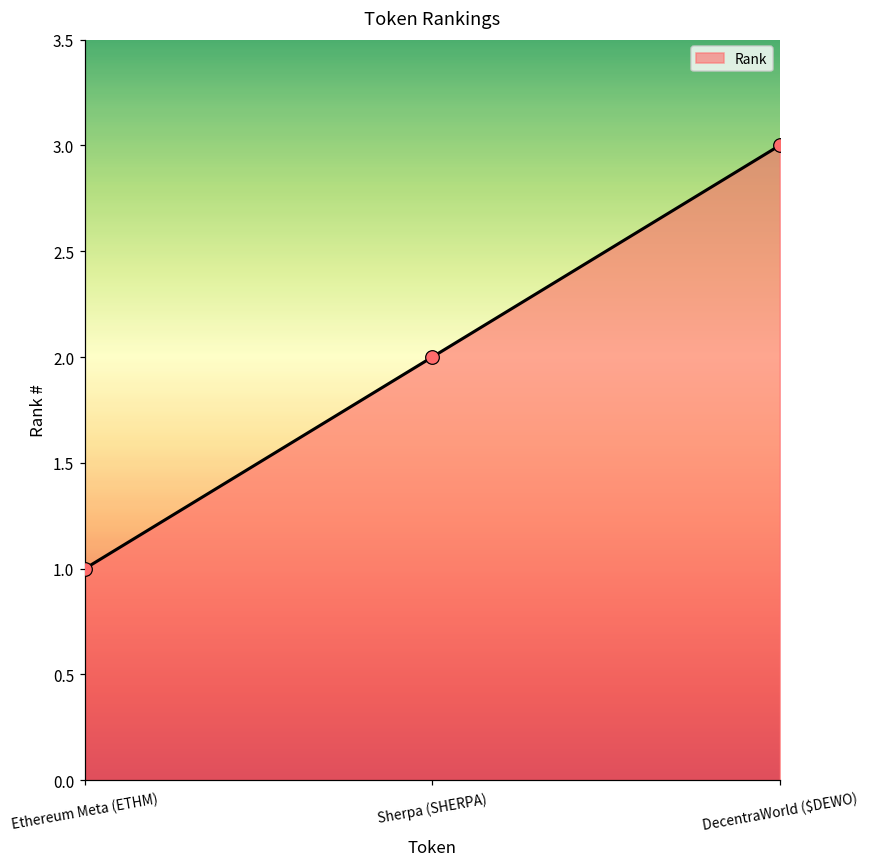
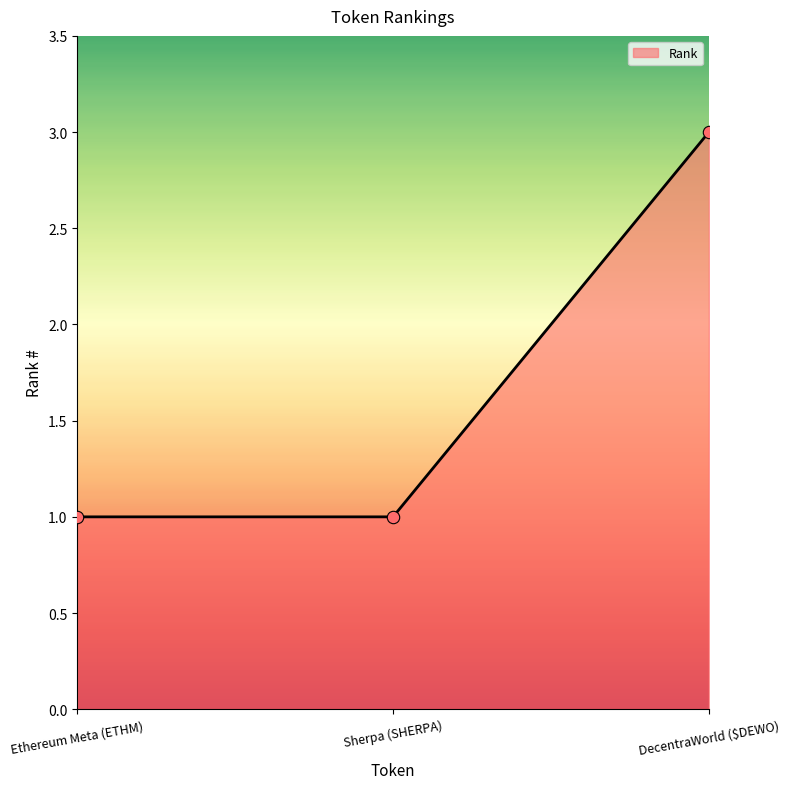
  {
    "Ethereum Meta (ETHM)": 1,
-   "Sherpa (SHERPA)": 2,
+   "Sherpa (SHERPA)": 1,
    "DecentraWorld ($DEWO)": 3
  }
